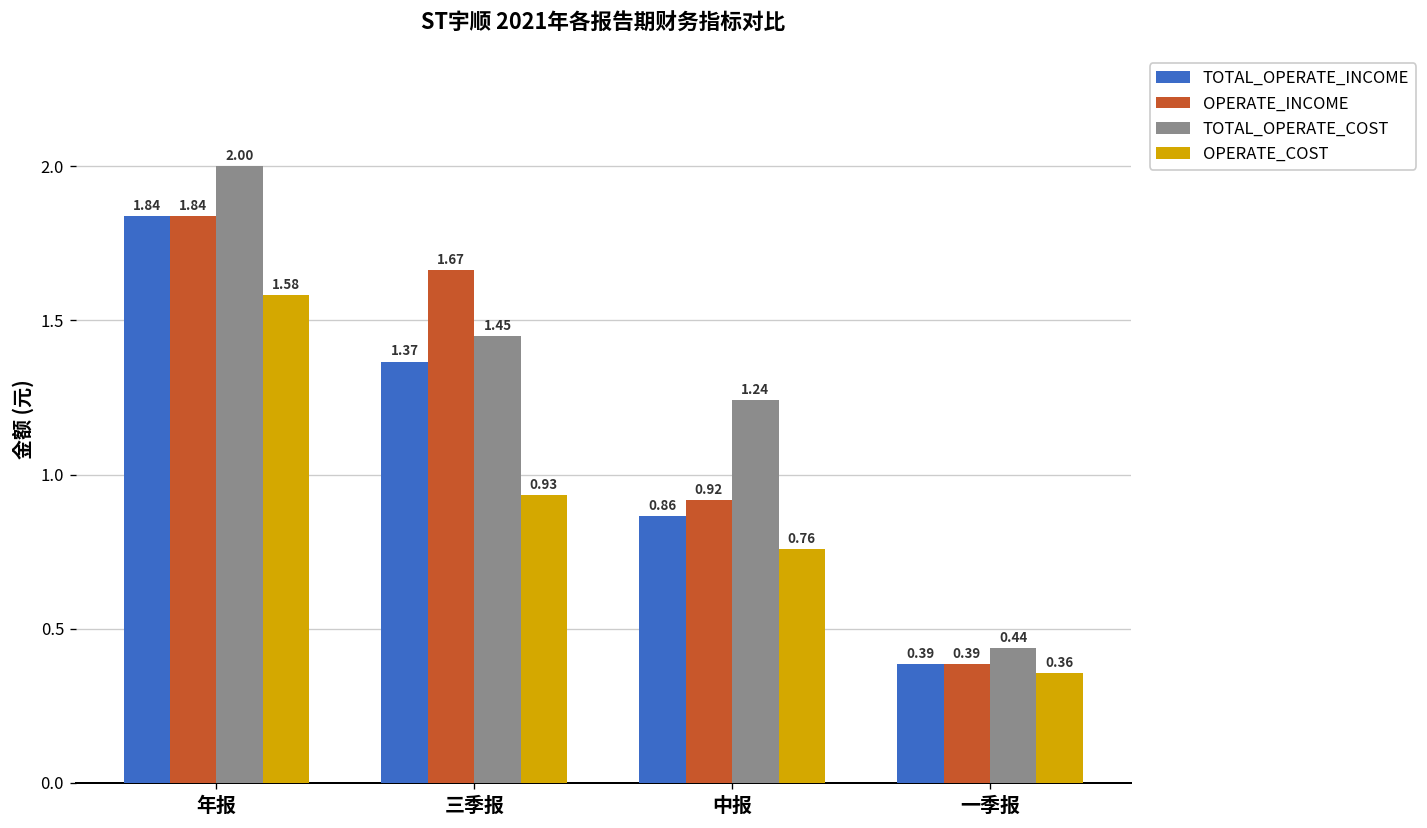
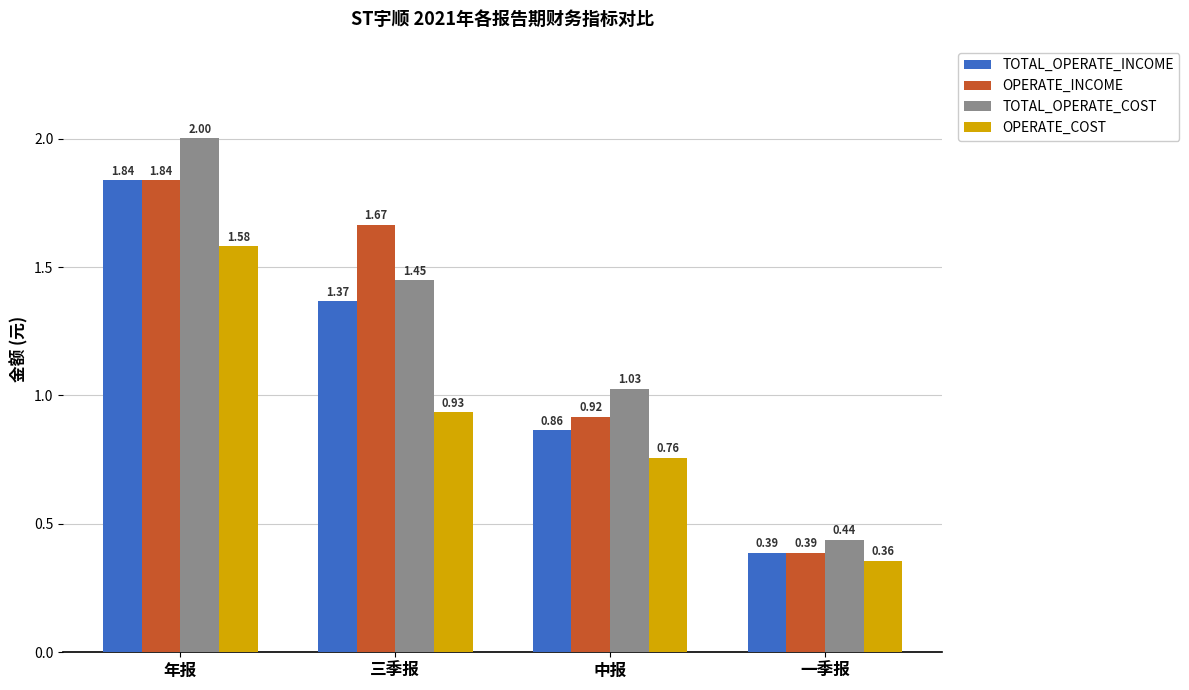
  {
    "TOTAL_OPERATE_INCOME": {
      "年报": 1.84,
      "三季报": 1.37,
      "中报": 0.86,
      "一季报": 0.39
    },
    "OPERATE_INCOME": {
      "年报": 1.84,
      "三季报": 1.67,
      "中报": 0.92,
      "一季报": 0.39
    },
    "TOTAL_OPERATE_COST": {
      "年报": 2.00,
      "三季报": 1.45,
-     "中报": 1.24,
+     "中报": 1.03,
      "一季报": 0.44
    },
    "OPERATE_COST": {
      "年报": 1.58,
      "三季报": 0.93,
      "中报": 0.76,
      "一季报": 0.36
    }
  }
